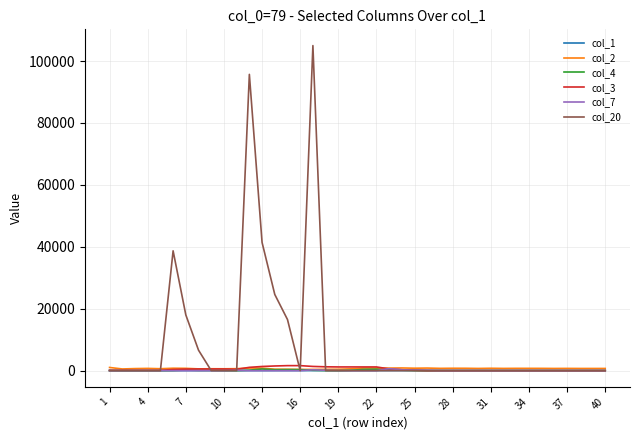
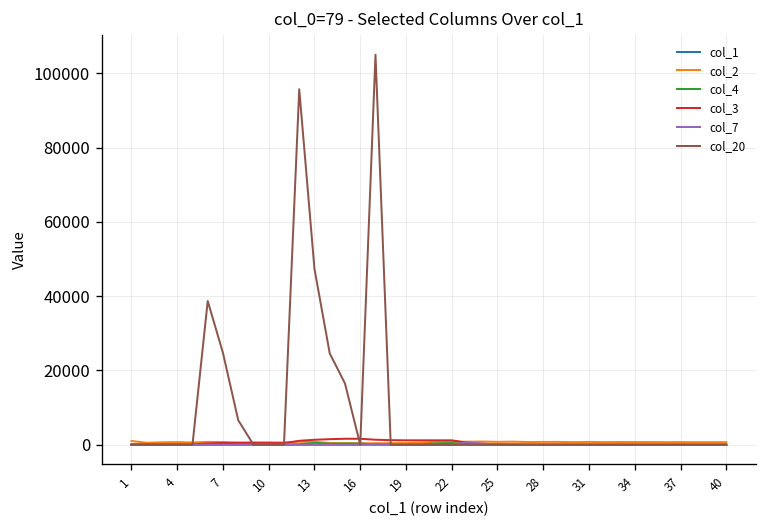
  {
    "col_2": {
      "1": 1000
    },
    "col_3": {
      "16": 2000
    },
    "col_20": {
-     "7": 18000,
-     "13": 41000
+     "7": 25000,
+     "13": 47000
    }
  }
